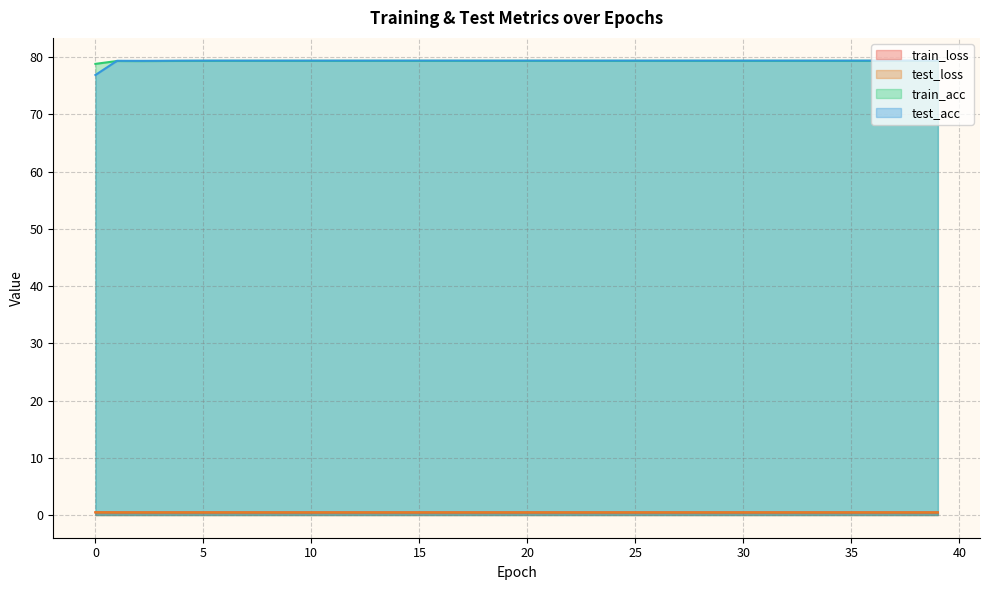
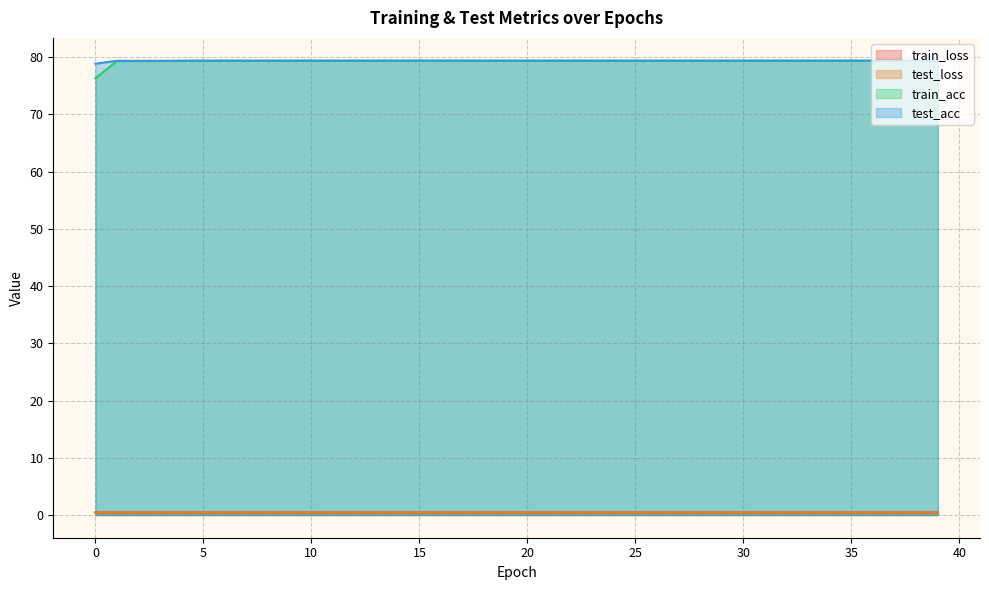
  {
    "test_loss": {
      "0": 0,
      "5": 0,
      "10": 0,
      "15": 0,
      "20": 0,
      "25": 0,
      "30": 0,
      "35": 0
    },
    "train_acc": {
-     "0": 79
+     "0": 76
    },
    "test_acc": {
-     "0": 77
+     "0": 79
    }
  }
